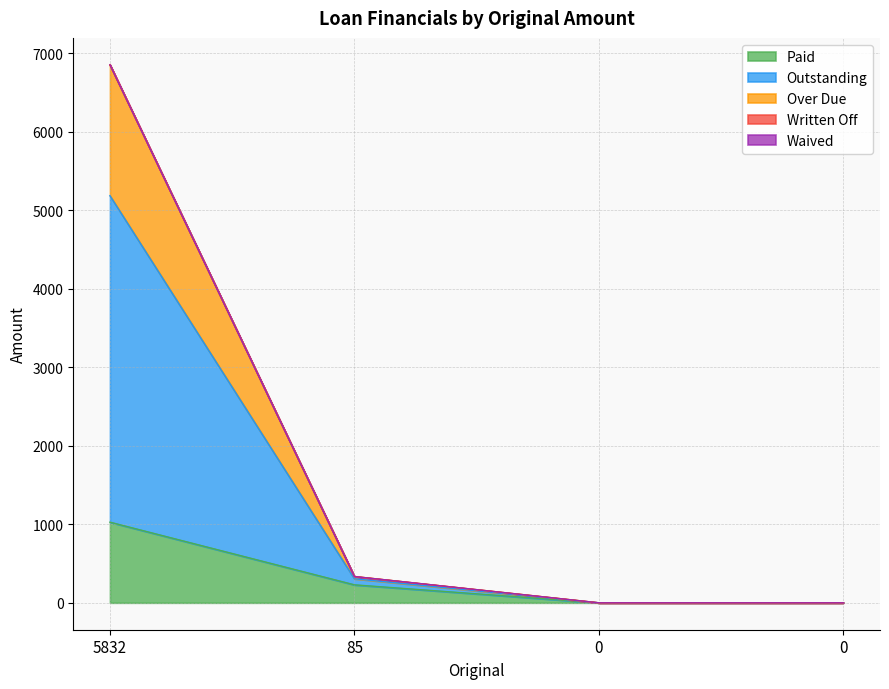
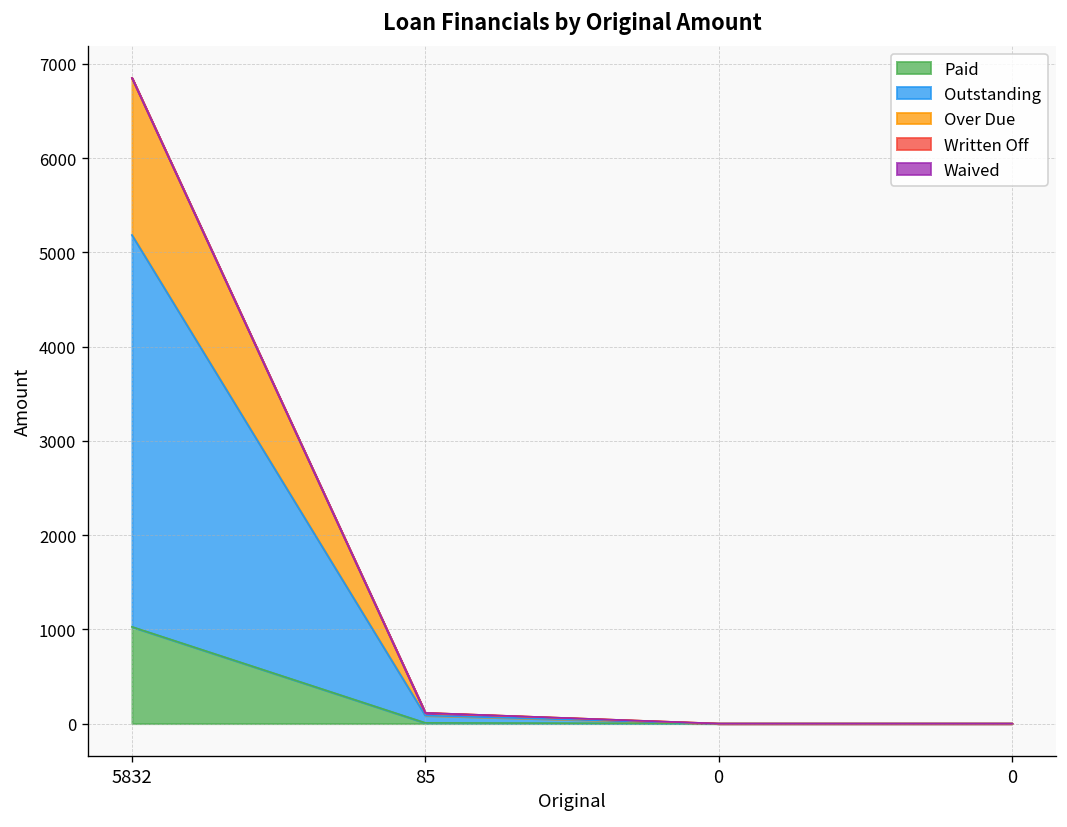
  {
    "Paid": {
      "5832": 1000,
-     "85": 200
+     "85": 0
    },
    "Outstanding": {
      "5832": 4200
    }
  }
